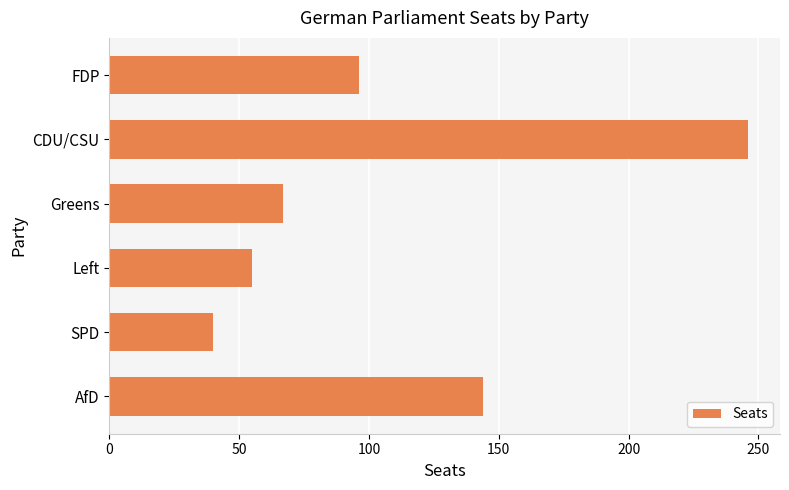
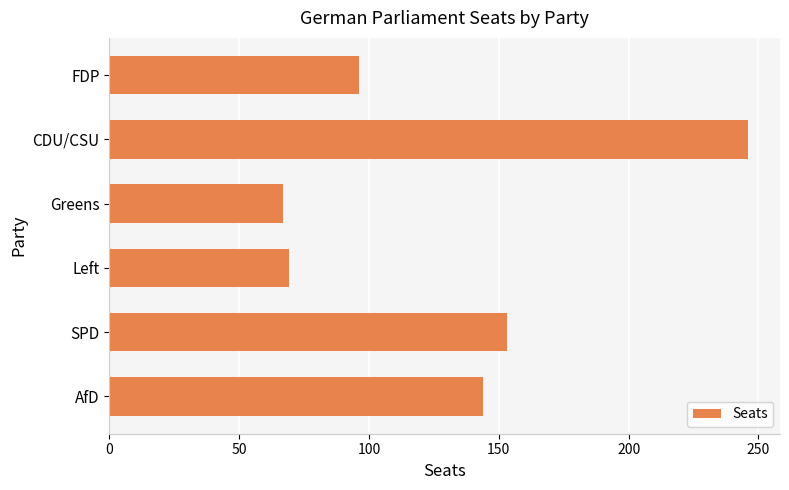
  {
    "FDP": 96,
    "CDU/CSU": 246,
    "Greens": 67,
-   "Left": 55,
-   "SPD": 40,
+   "Left": 69,
+   "SPD": 153,
    "AfD": 144
  }
